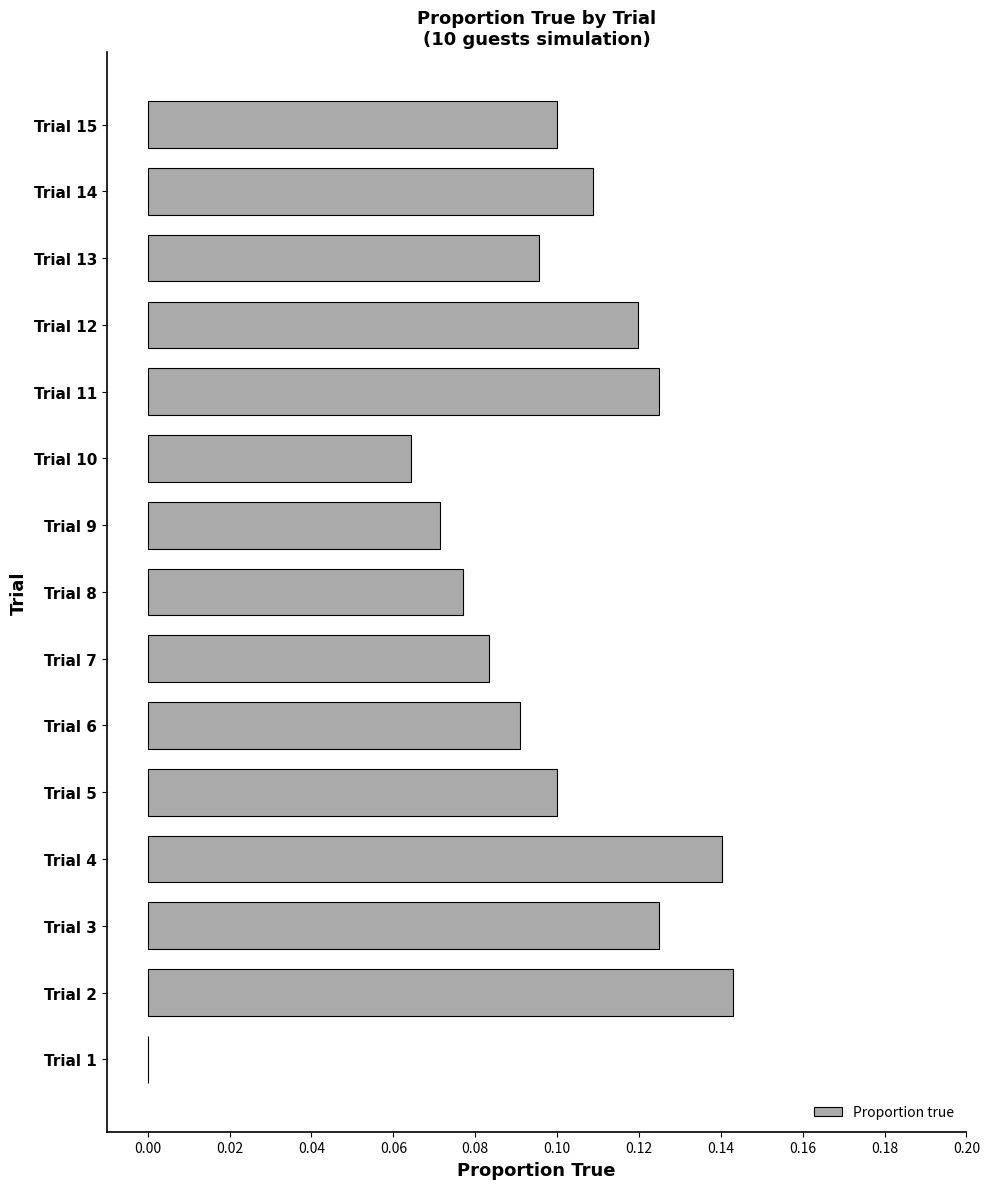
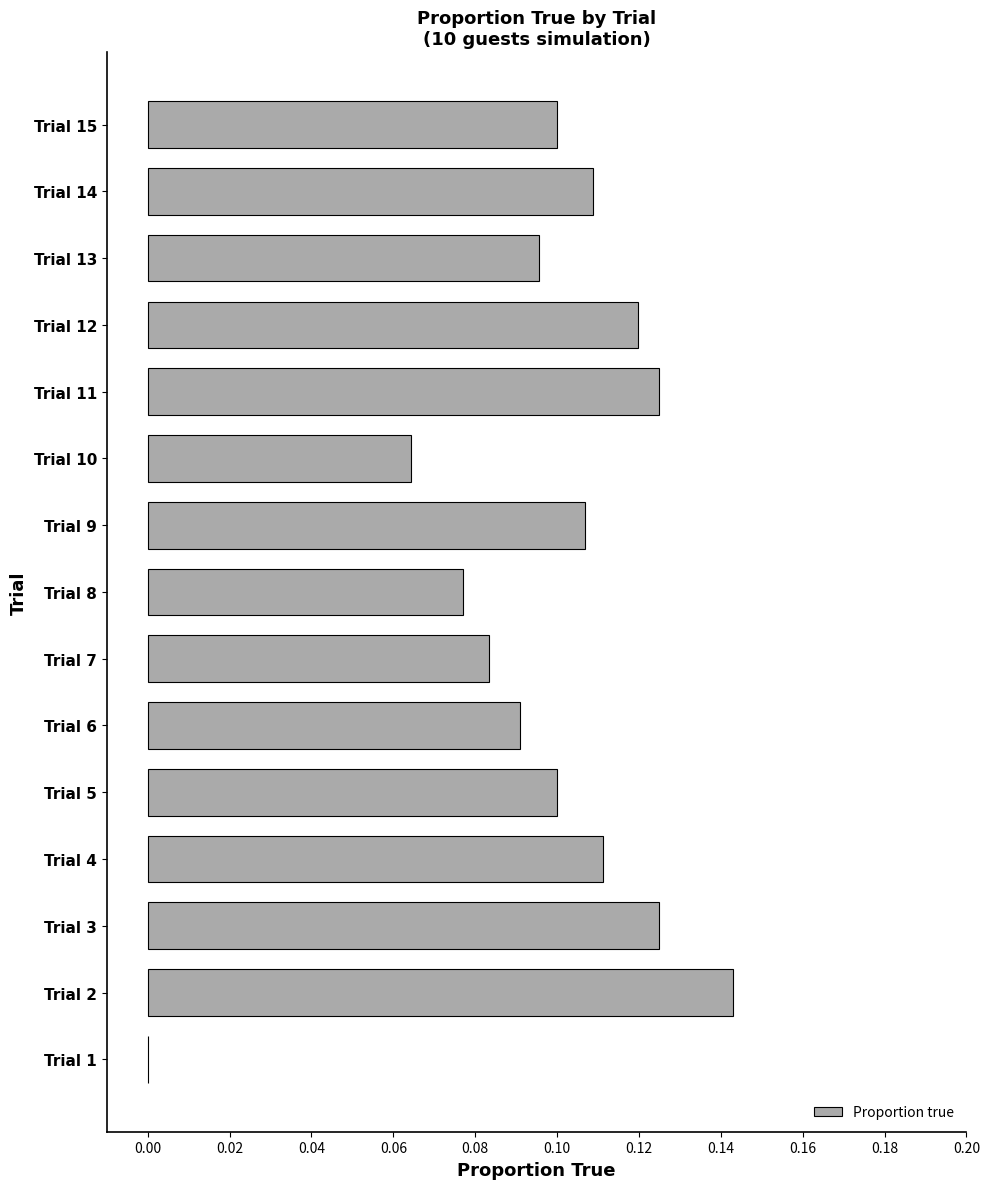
  {
    "Trial 15": 0.100,
    "Trial 14": 0.109,
    "Trial 13": 0.096,
    "Trial 12": 0.120,
    "Trial 11": 0.125,
    "Trial 10": 0.064,
-   "Trial 9": 0.071,
+   "Trial 9": 0.107,
    "Trial 8": 0.077,
    "Trial 7": 0.083,
    "Trial 6": 0.091,
    "Trial 5": 0.100,
-   "Trial 4": 0.140,
+   "Trial 4": 0.111,
    "Trial 3": 0.125,
    "Trial 2": 0.143,
    "Trial 1": 0.000
  }
